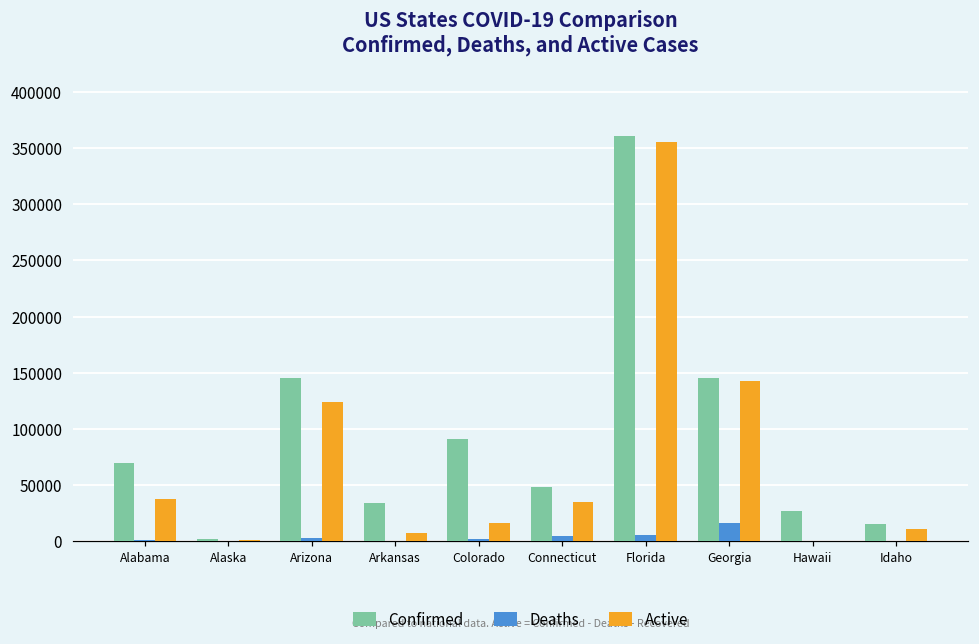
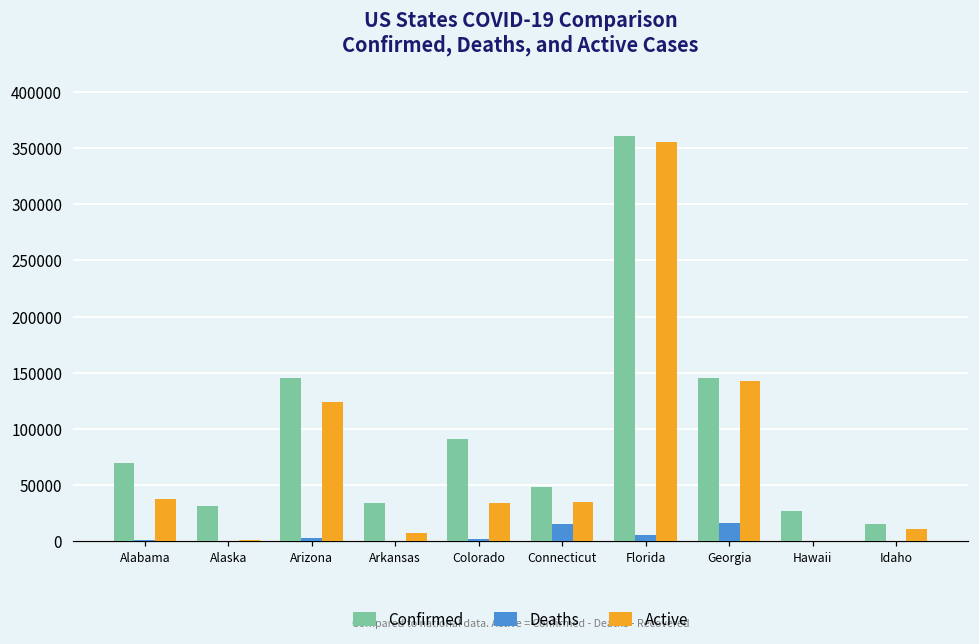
  {
    "Confirmed": {
      "Alabama": 69000,
-     "Alaska": 2000,
+     "Alaska": 32000,
      "Arizona": 145000,
      "Arkansas": 34000,
      "Colorado": 91000,
      "Connecticut": 48000,
      "Florida": 360000,
      "Georgia": 146000,
      "Hawaii": 27000,
      "Idaho": 15000
    },
    "Deaths": {
      "Arizona": 3000,
-     "Connecticut": 4000,
+     "Connecticut": 15000,
      "Florida": 5000,
      "Georgia": 16000
    },
    "Active": {
      "Alabama": 38000,
      "Arizona": 124000,
      "Arkansas": 7000,
-     "Colorado": 16000,
+     "Colorado": 34000,
      "Connecticut": 35000,
      "Florida": 355000,
      "Georgia": 142000,
      "Idaho": 11000
    }
  }
